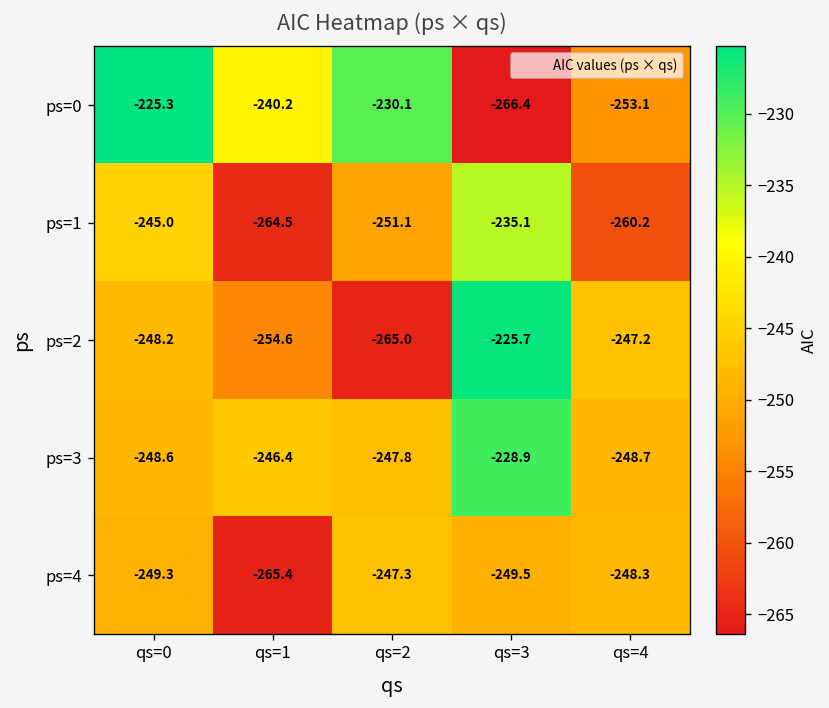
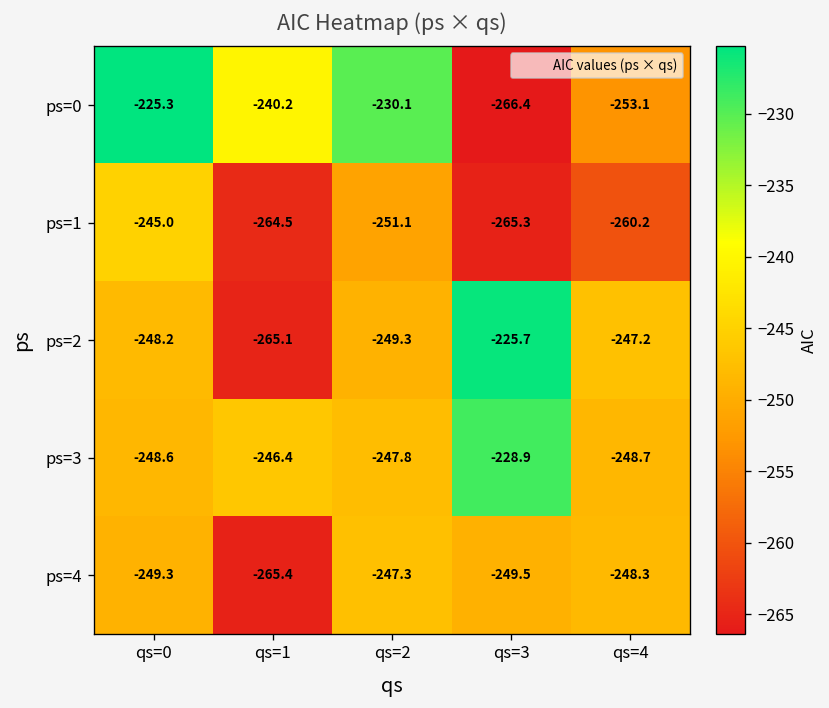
  {
    "ps=0": {
      "qs=0": -225.3,
      "qs=1": -240.2,
      "qs=2": -230.1,
      "qs=3": -266.4,
      "qs=4": -253.1
    },
    "ps=1": {
      "qs=0": -245.0,
      "qs=1": -264.5,
      "qs=2": -251.1,
-     "qs=3": -235.1,
+     "qs=3": -265.3,
      "qs=4": -260.2
    },
    "ps=2": {
      "qs=0": -248.2,
-     "qs=1": -254.6,
-     "qs=2": -265.0,
+     "qs=1": -265.1,
+     "qs=2": -249.3,
      "qs=3": -225.7,
      "qs=4": -247.2
    },
    "ps=3": {
      "qs=0": -248.6,
      "qs=1": -246.4,
      "qs=2": -247.8,
      "qs=3": -228.9,
      "qs=4": -248.7
    },
    "ps=4": {
      "qs=0": -249.3,
      "qs=1": -265.4,
      "qs=2": -247.3,
      "qs=3": -249.5,
      "qs=4": -248.3
    }
  }
